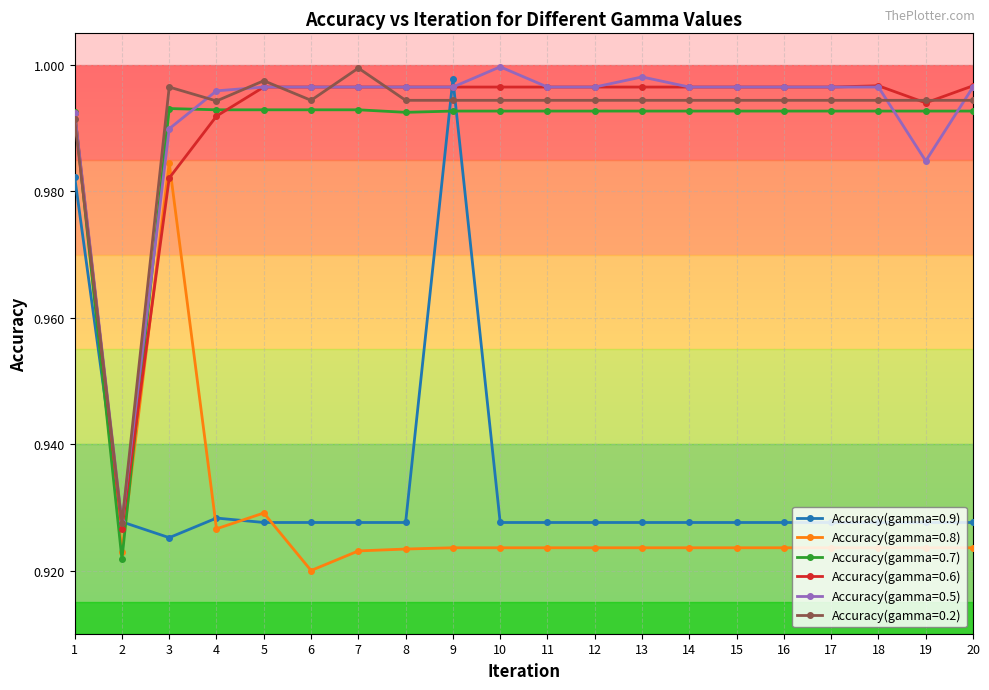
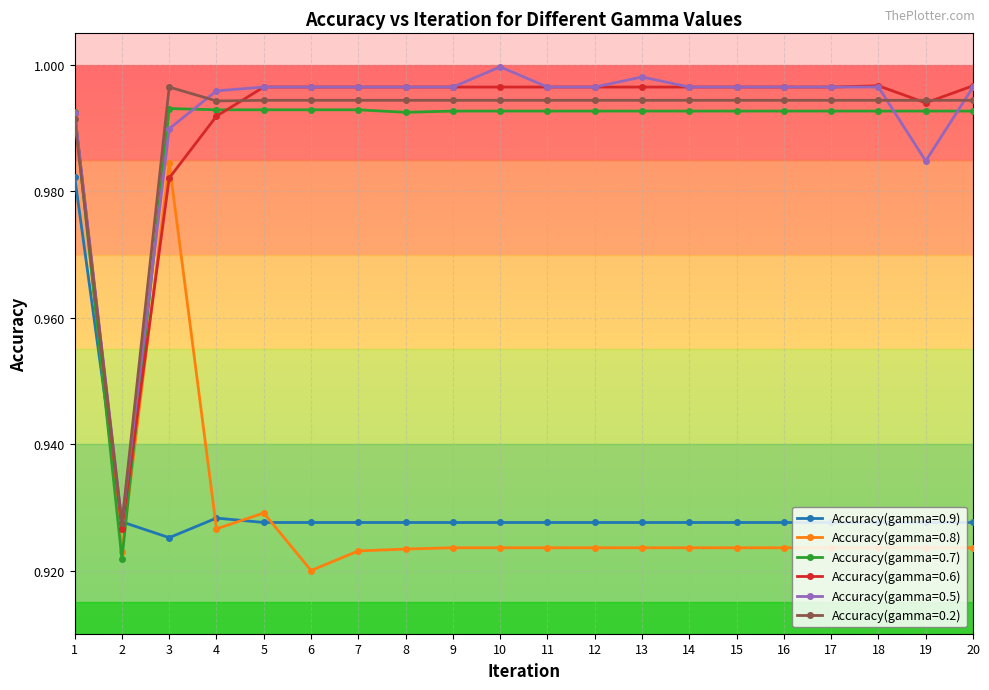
  {
    "Accuracy(gamma=0.9)": {
      "1": 0.982,
      "3": 0.925,
      "4": 0.928,
      "5": 0.928,
      "6": 0.928,
      "7": 0.928,
      "8": 0.928,
-     "9": 0.998,
+     "9": 0.928,
      "10": 0.928,
      "11": 0.928,
      "12": 0.928,
      "13": 0.928,
      "14": 0.928,
      "15": 0.928,
      "16": 0.928,
      "20": 0.928
    },
    "Accuracy(gamma=0.5)": {
      "3": 0.990,
      "4": 0.996,
      "10": 1.000,
      "13": 0.998,
      "19": 0.985
    },
    "Accuracy(gamma=0.2)": {
      "1": 0.991,
      "3": 0.997,
      "4": 0.994,
-     "5": 0.998,
+     "5": 0.994,
      "6": 0.994,
-     "7": 1.000,
+     "7": 0.994,
      "8": 0.994,
      "9": 0.994,
      "10": 0.994,
      "11": 0.994,
      "12": 0.994,
      "13": 0.994,
      "14": 0.994,
      "15": 0.994,
      "16": 0.994,
      "17": 0.994,
      "18": 0.994,
      "19": 0.994,
      "20": 0.994
    }
  }
